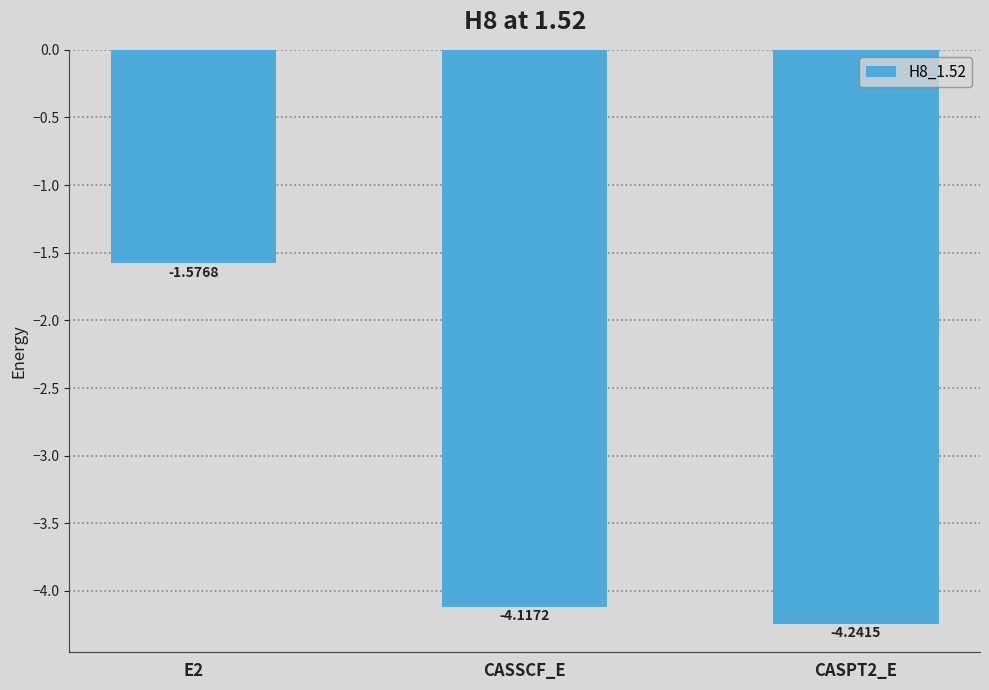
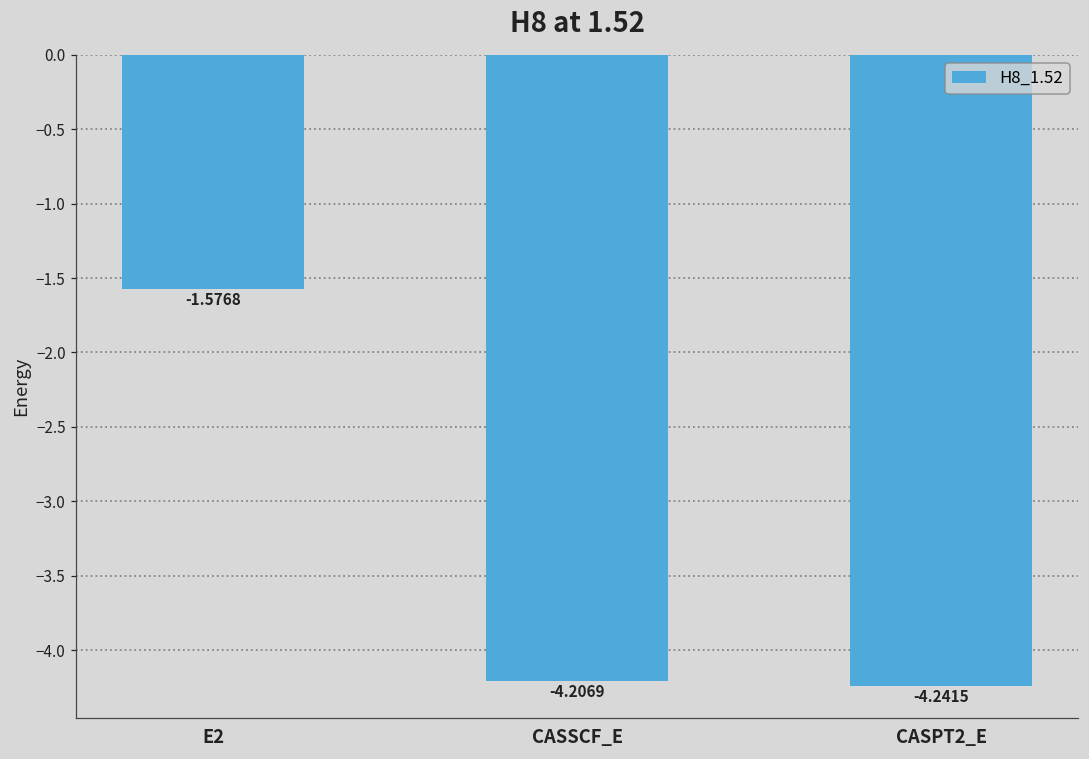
  {
    "E2": -1.5768,
-   "CASSCF_E": -4.1172,
+   "CASSCF_E": -4.2069,
    "CASPT2_E": -4.2415
  }
